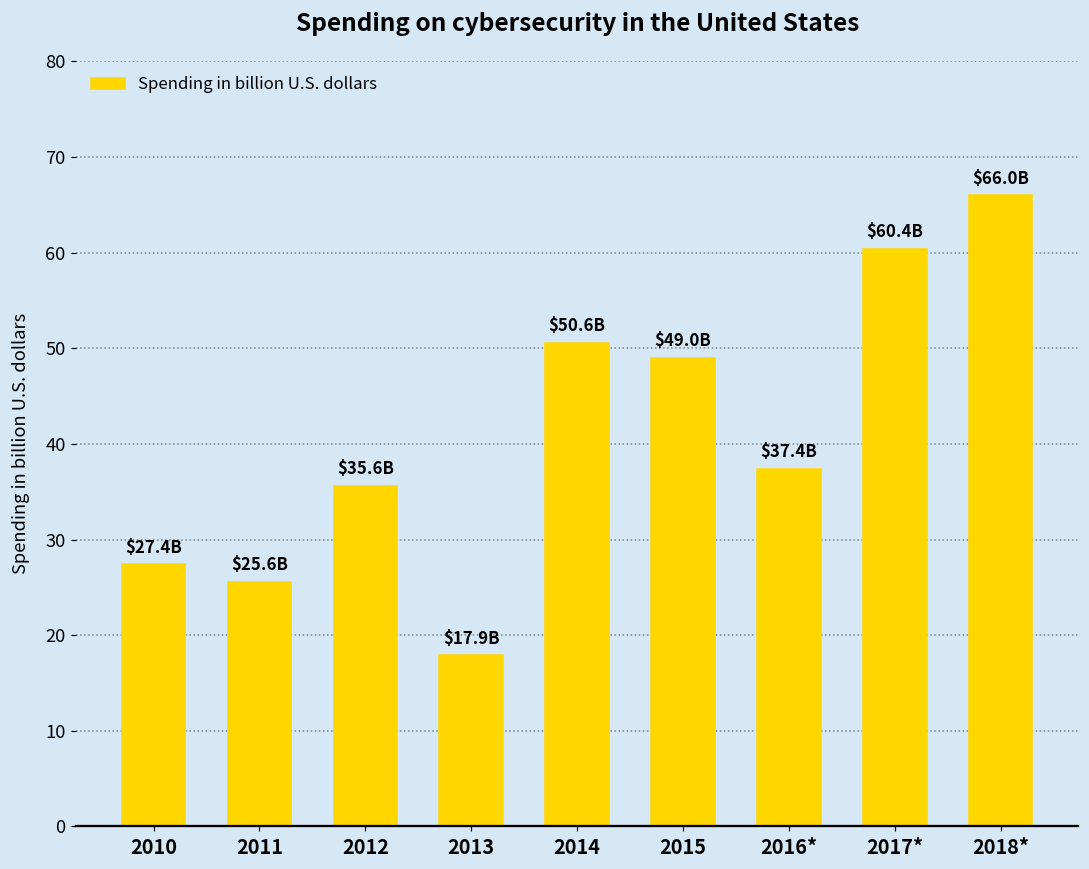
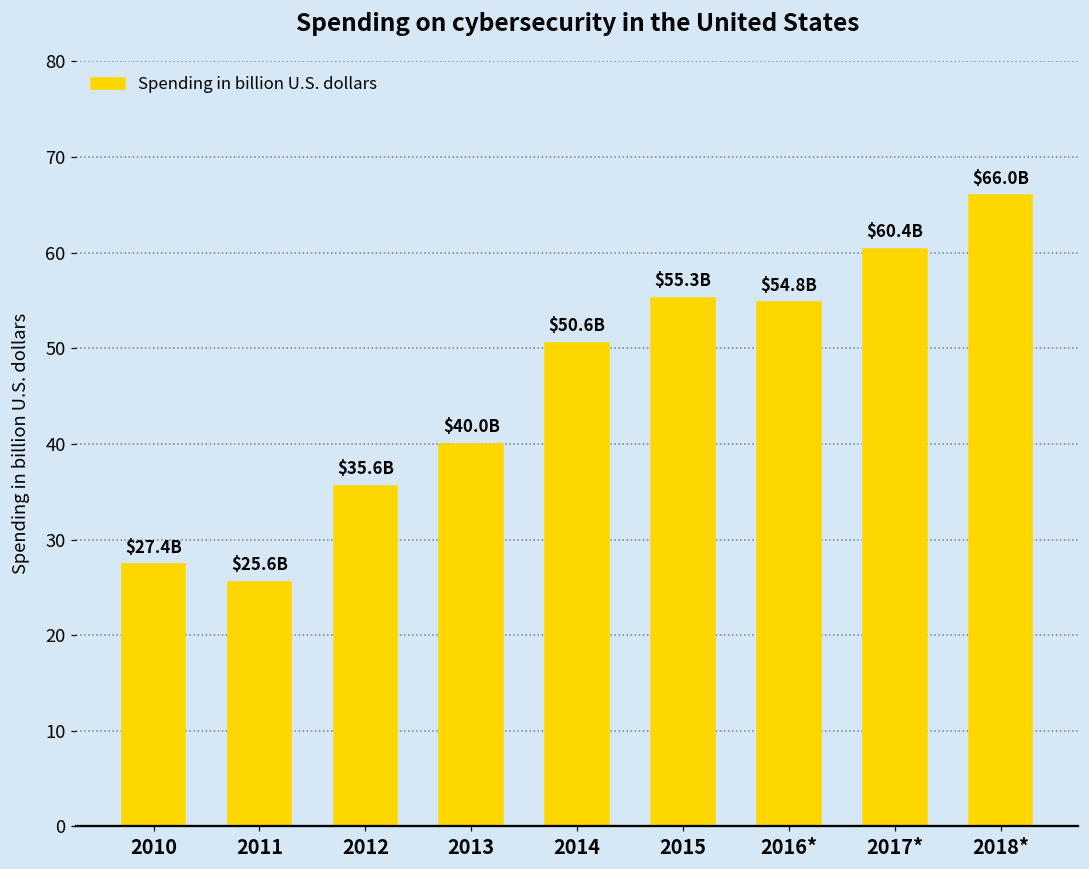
  {
    "2010": "$27.4B",
    "2011": "$25.6B",
    "2012": "$35.6B",
-   "2013": "$17.9B",
+   "2013": "$40.0B",
    "2014": "$50.6B",
-   "2015": "$49.0B",
-   "2016*": "$37.4B",
+   "2015": "$55.3B",
+   "2016*": "$54.8B",
    "2017*": "$60.4B",
    "2018*": "$66.0B"
  }
